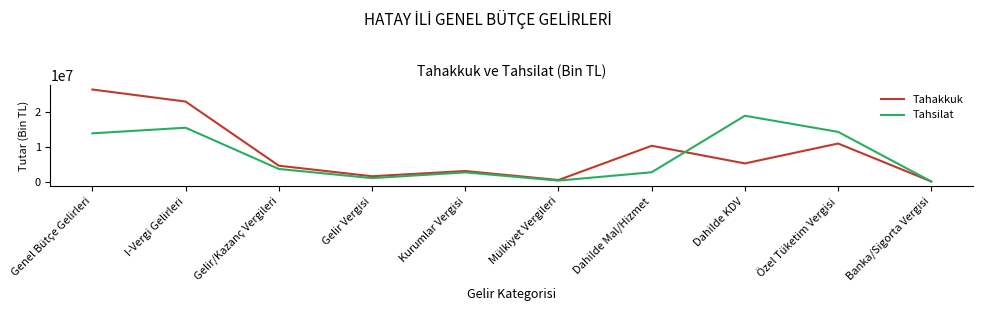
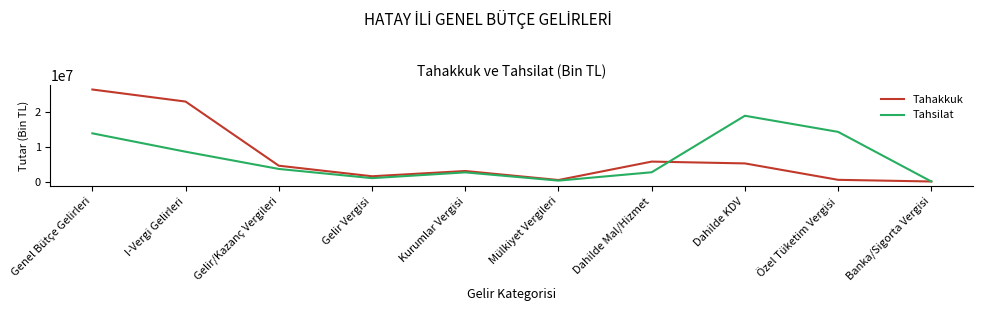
  {
    "Tahakkuk": {
      "Genel Bütçe Gelirleri": 26000000,
      "I-Vergi Gelirleri": 23000000,
      "Gelir/Kazanç Vergileri": 5000000,
-     "Dahilde Mal/Hizmet": 10000000,
+     "Dahilde Mal/Hizmet": 6000000,
      "Dahilde KDV": 5000000,
-     "Özel Tüketim Vergisi": 11000000
+     "Özel Tüketim Vergisi": 0
    },
    "Tahsilat": {
      "Genel Bütçe Gelirleri": 14000000,
-     "I-Vergi Gelirleri": 15000000,
+     "I-Vergi Gelirleri": 9000000,
      "Gelir/Kazanç Vergileri": 4000000,
      "Dahilde Mal/Hizmet": 3000000,
      "Dahilde KDV": 19000000,
      "Özel Tüketim Vergisi": 14000000
    }
  }
